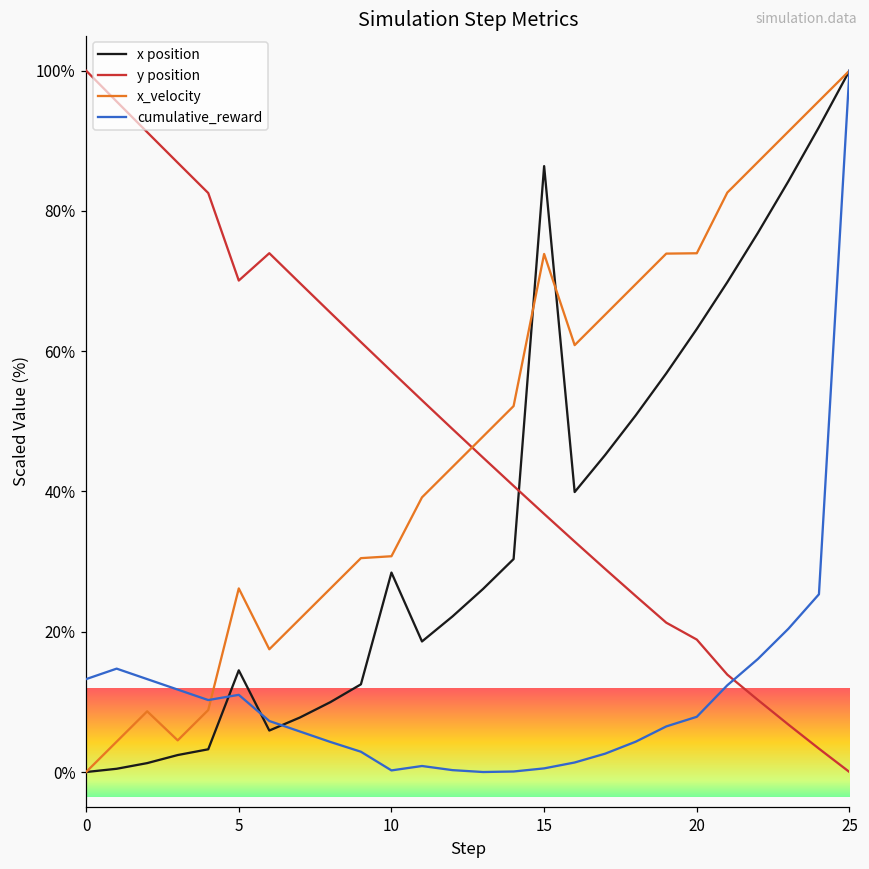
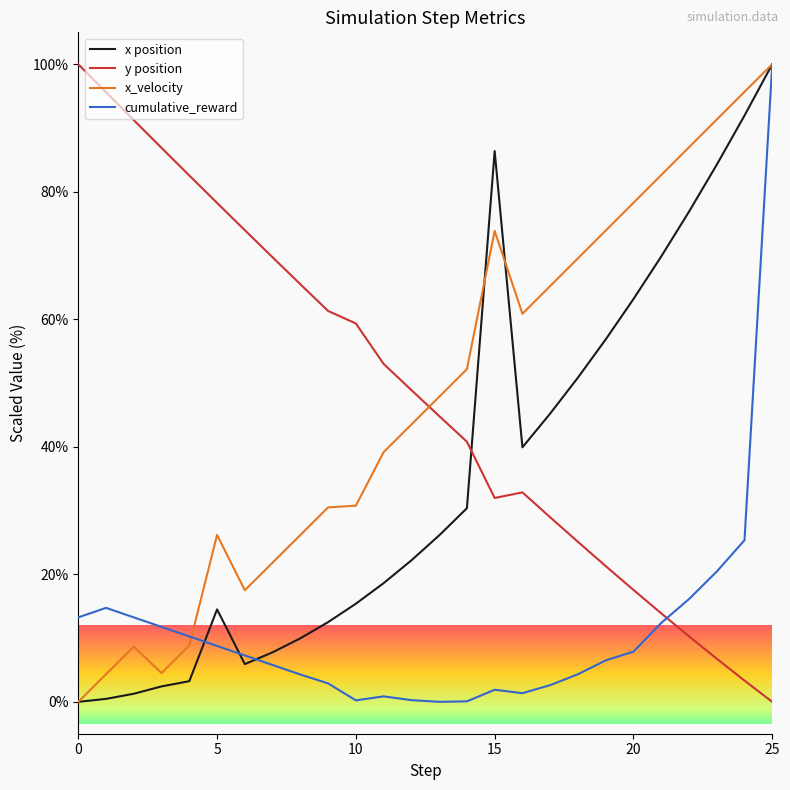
  {
    "x position": {
      "5": "14%",
-     "10": "28%",
+     "10": "15%",
      "15": "86%",
      "20": "63%"
    },
    "y position": {
      "0": "100%",
-     "5": "70%",
-     "10": "57%",
-     "15": "37%",
-     "20": "19%",
+     "5": "78%",
+     "10": "59%",
+     "15": "32%",
+     "20": "18%",
      "25": "0%"
    },
    "x_velocity": {
      "5": "26%",
      "10": "31%",
      "15": "74%",
-     "20": "74%"
+     "20": "78%"
    },
    "cumulative_reward": {
      "0": "13%",
-     "5": "11%",
+     "5": "9%",
      "10": "0%",
-     "15": "1%",
+     "15": "2%",
      "20": "8%"
    }
  }
